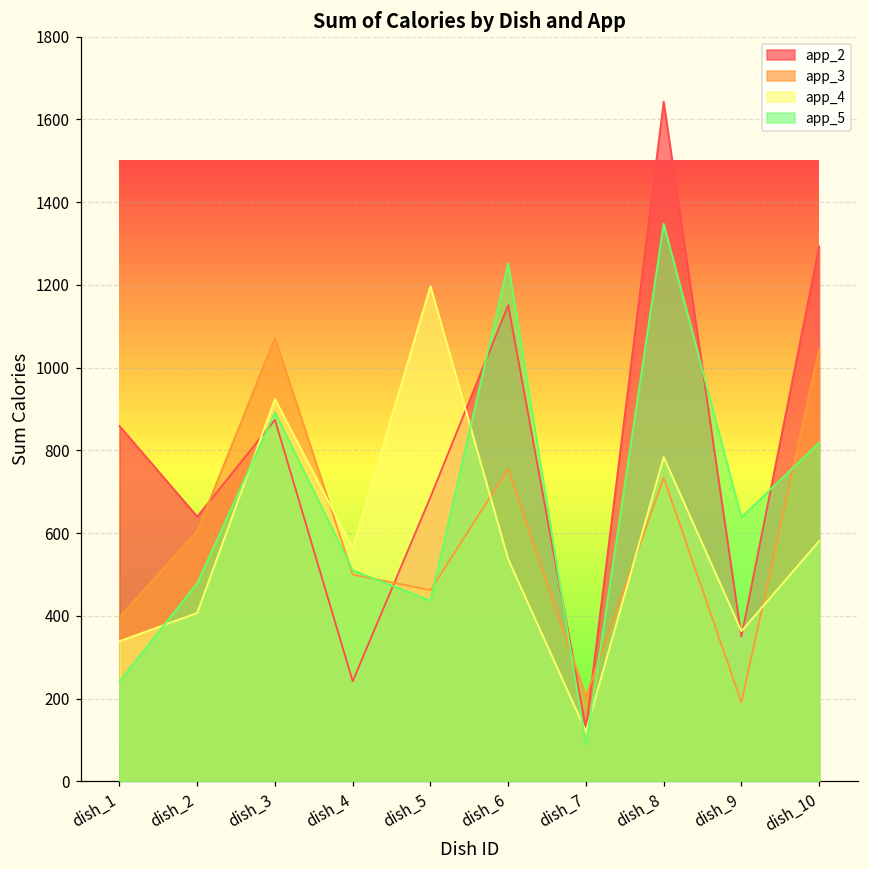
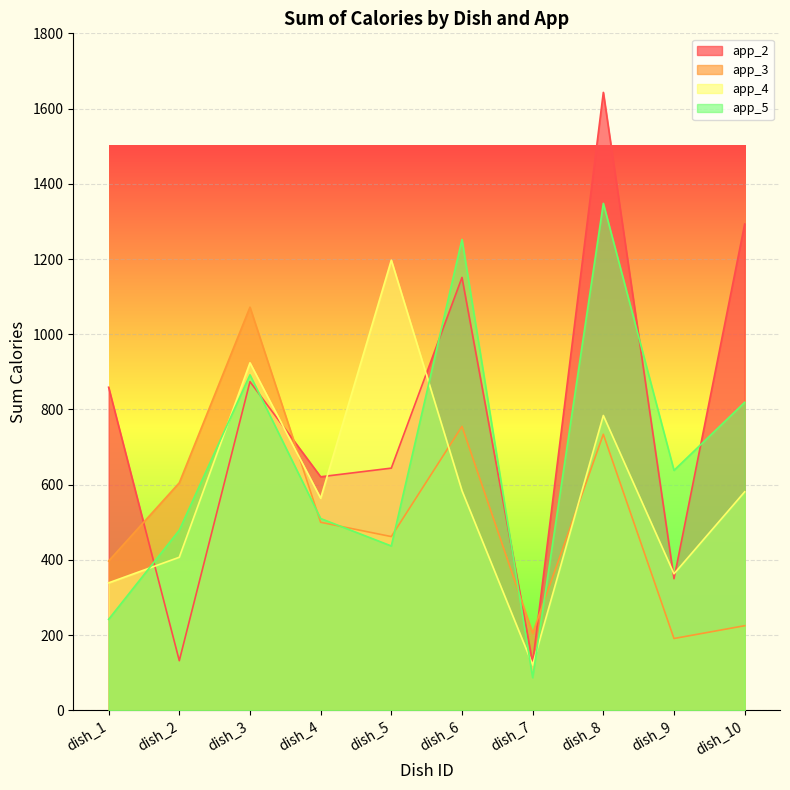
  {
    "app_2": {
      "dish_1": 860,
-     "dish_2": 640,
+     "dish_2": 130,
      "dish_3": 870,
-     "dish_4": 240,
-     "dish_5": 690,
+     "dish_4": 620,
+     "dish_5": 640,
      "dish_6": 1150,
      "dish_8": 1640,
      "dish_9": 350,
      "dish_10": 1290
    },
    "app_3": {
      "dish_1": 400,
      "dish_2": 610,
      "dish_3": 1070,
      "dish_4": 500,
      "dish_5": 460,
      "dish_6": 760,
      "dish_7": 210,
      "dish_8": 730,
      "dish_9": 190,
-     "dish_10": 1050
+     "dish_10": 230
    },
    "app_4": {
      "dish_1": 340,
      "dish_2": 410,
      "dish_3": 920,
      "dish_4": 560,
      "dish_5": 1200,
-     "dish_6": 540,
+     "dish_6": 580,
      "dish_8": 780,
      "dish_9": 360,
      "dish_10": 580
    },
    "app_5": {
      "dish_1": 240,
      "dish_2": 480,
      "dish_3": 890,
      "dish_4": 510,
      "dish_5": 440,
      "dish_6": 1250,
      "dish_7": 90,
      "dish_8": 1350,
      "dish_9": 640,
      "dish_10": 820
    }
  }
